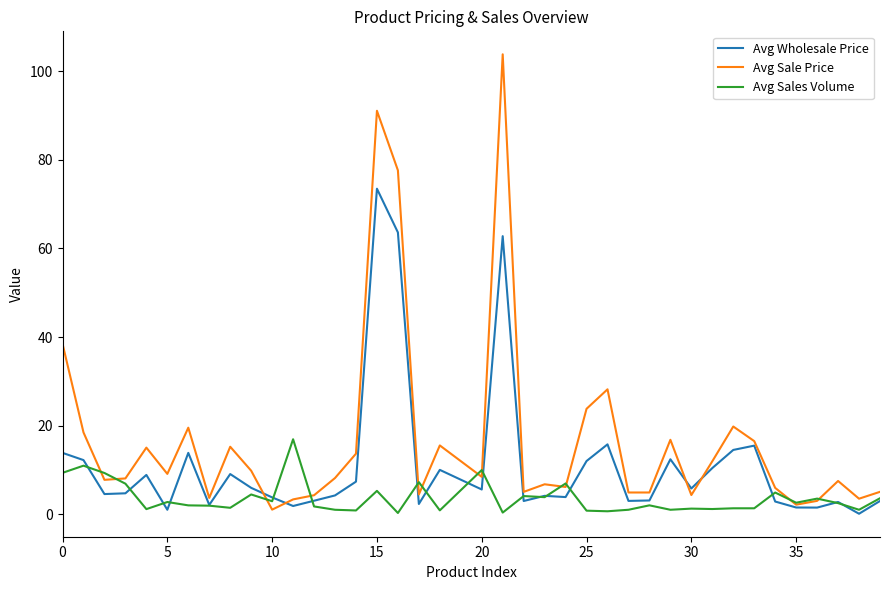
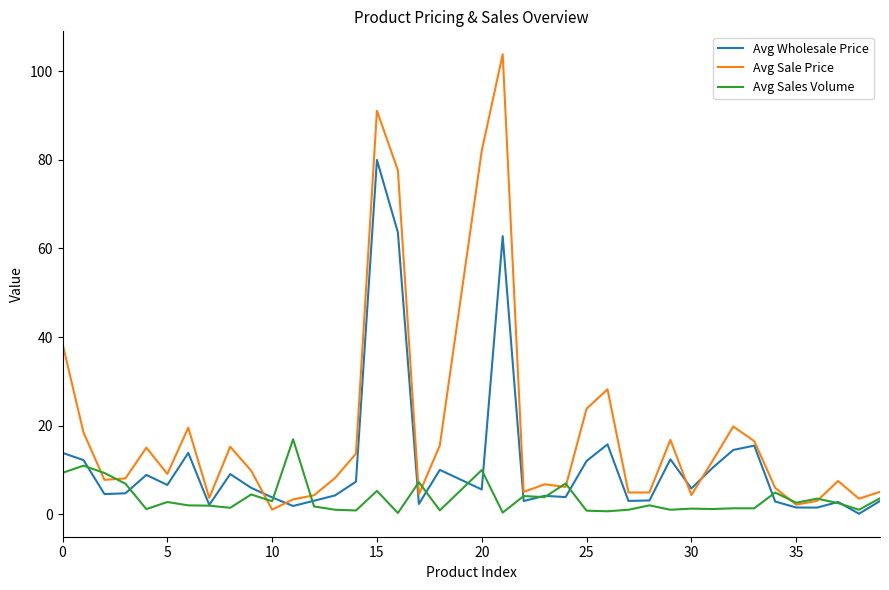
  {
    "Avg Wholesale Price": {
      "0": 14,
-     "5": 1,
+     "5": 7,
      "10": 4,
-     "15": 74,
+     "15": 80,
      "20": 6,
      "25": 12,
      "30": 6,
      "35": 2
    },
    "Avg Sale Price": {
      "0": 38,
      "5": 9,
      "10": 1,
      "15": 91,
-     "20": 8,
+     "20": 82,
      "25": 24,
      "30": 4
    },
    "Avg Sales Volume": {
      "0": 9,
      "5": 3,
      "10": 3,
      "15": 5,
      "20": 10,
      "25": 1,
      "30": 1
    }
  }
